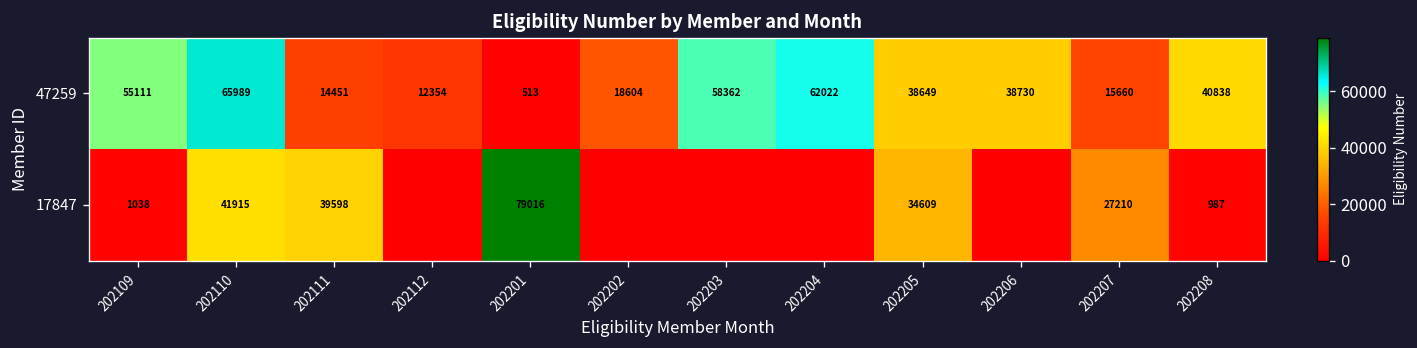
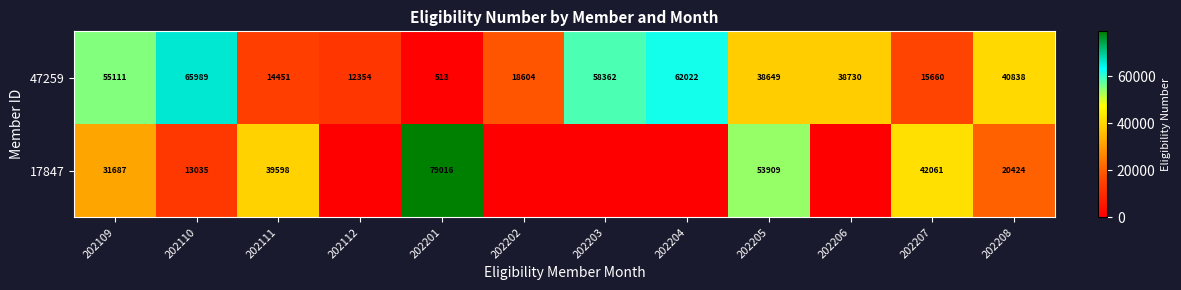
  {
    "47259": {
      "202109": 55111,
      "202110": 65989,
      "202111": 14451,
      "202112": 12354,
      "202201": 513,
      "202202": 18604,
      "202203": 58362,
      "202204": 62022,
      "202205": 38649,
      "202206": 38730,
      "202207": 15660,
      "202208": 40838
    },
    "17847": {
-     "202109": 1038,
-     "202110": 41915,
+     "202109": 31687,
+     "202110": 13035,
      "202111": 39598,
      "202201": 79016,
-     "202205": 34609,
-     "202207": 27210,
-     "202208": 987
+     "202205": 53909,
+     "202207": 42061,
+     "202208": 20424
    }
  }
